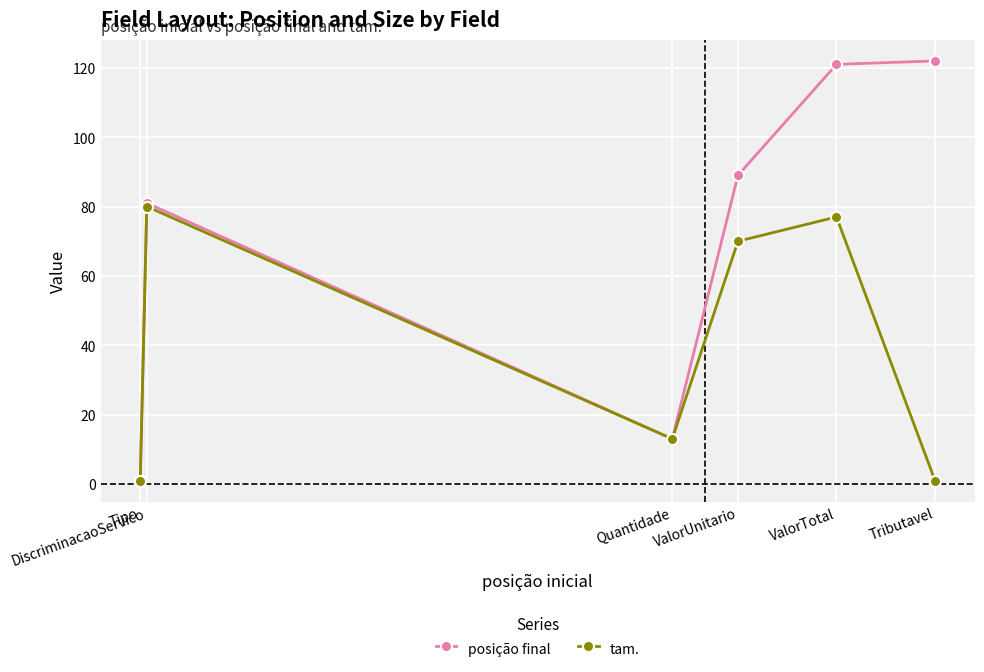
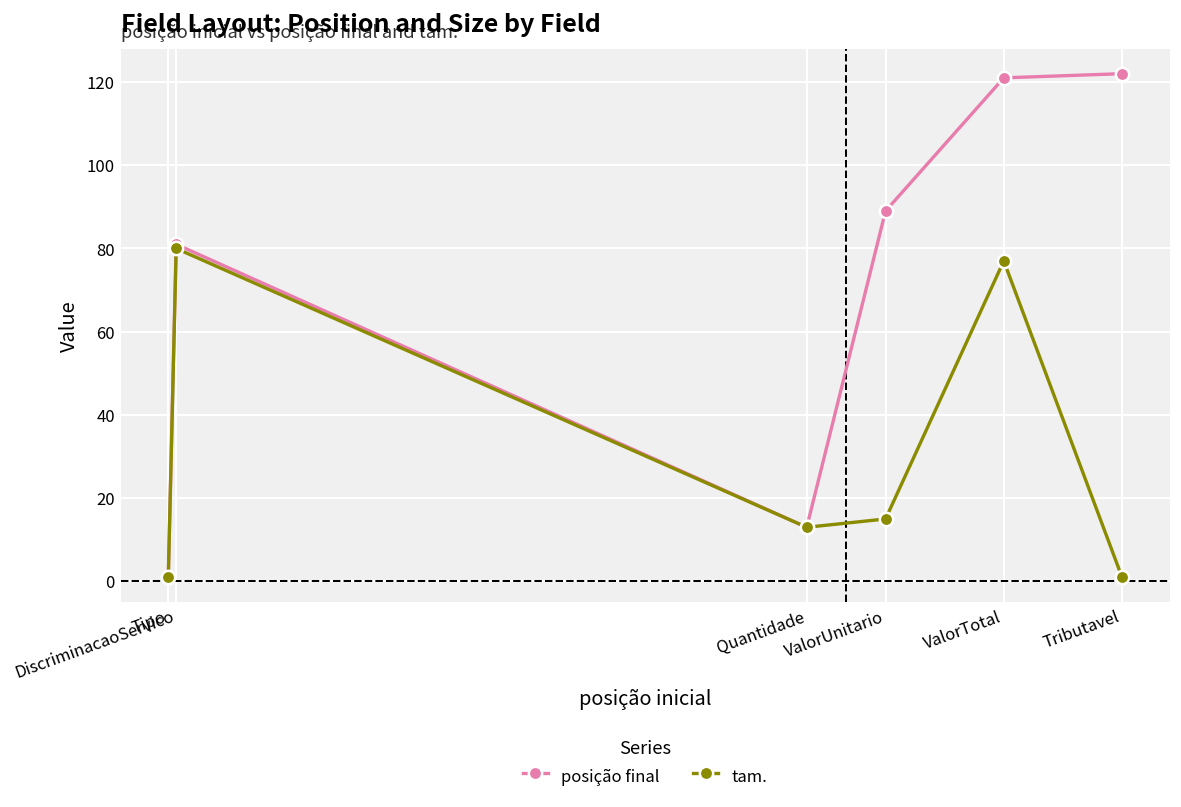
  {
    "posição final": {
      "DiscriminacaoServico": 81,
      "ValorUnitario": 89,
      "ValorTotal": 121,
      "Tributavel": 122
    },
    "tam.": {
      "DiscriminacaoServico": 80,
-     "ValorUnitario": 70,
+     "ValorUnitario": 15,
      "ValorTotal": 77,
      "Tributavel": 1
    }
  }
